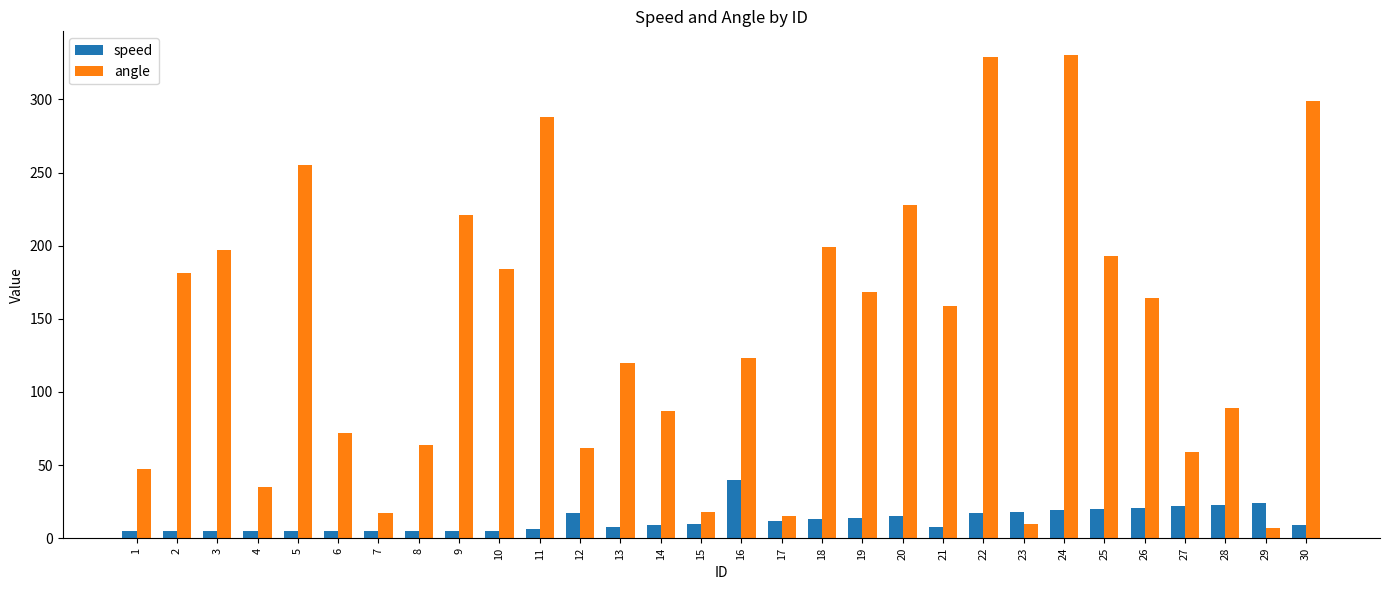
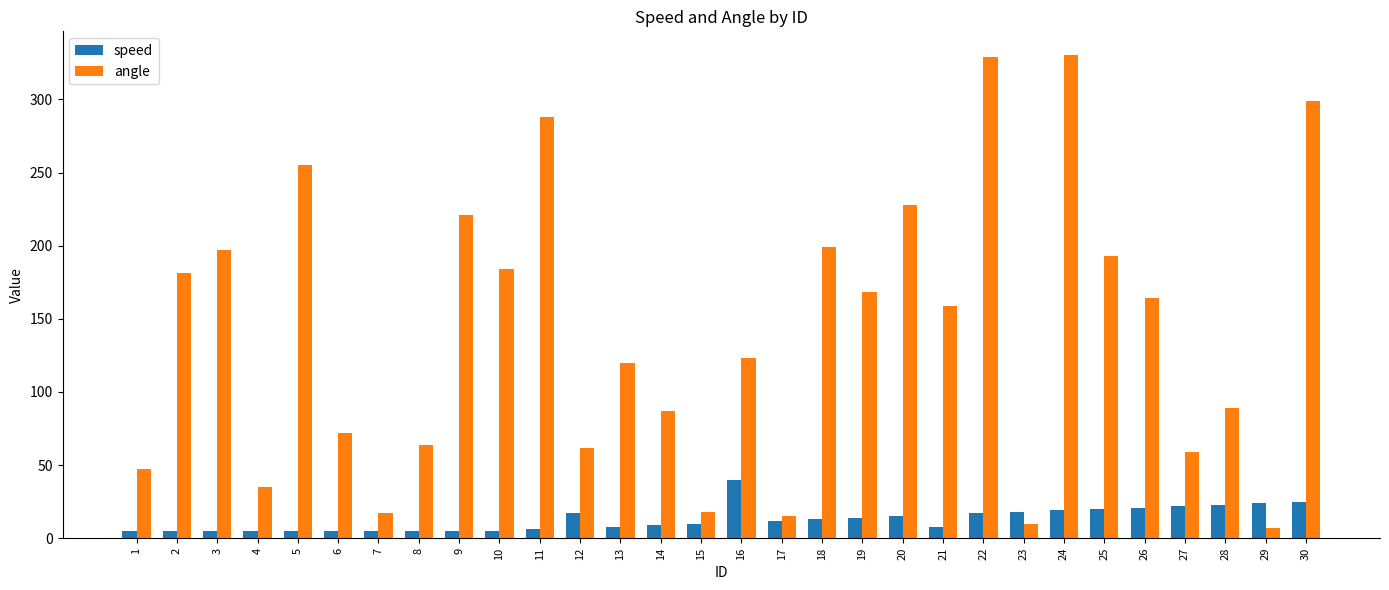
  {
    "speed": {
      "1": 5,
      "2": 5,
      "3": 5,
      "4": 5,
      "5": 5,
      "6": 5,
      "7": 5,
      "8": 5,
      "9": 5,
      "10": 5,
      "11": 6,
      "12": 17,
      "13": 8,
      "14": 9,
      "15": 10,
      "16": 40,
      "17": 12,
      "18": 13,
      "19": 14,
      "20": 15,
      "21": 8,
      "22": 17,
      "23": 18,
      "24": 19,
      "25": 20,
      "26": 21,
      "27": 22,
      "28": 23,
      "29": 24,
-     "30": 9
+     "30": 25
    },
    "angle": {
      "1": 47,
      "2": 181,
      "3": 197,
      "4": 35,
      "5": 255,
      "6": 72,
      "7": 17,
      "8": 64,
      "9": 221,
      "10": 184,
      "11": 288,
      "12": 62,
      "13": 120,
      "14": 87,
      "15": 18,
      "16": 123,
      "17": 15,
      "18": 199,
      "19": 168,
      "20": 228,
      "21": 159,
      "22": 329,
      "23": 10,
      "24": 330,
      "25": 193,
      "26": 164,
      "27": 59,
      "28": 89,
      "29": 7,
      "30": 299
    }
  }
